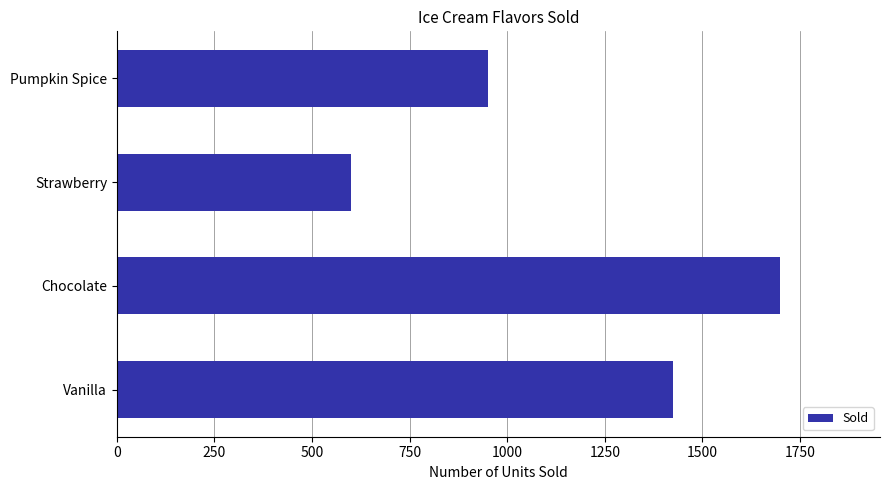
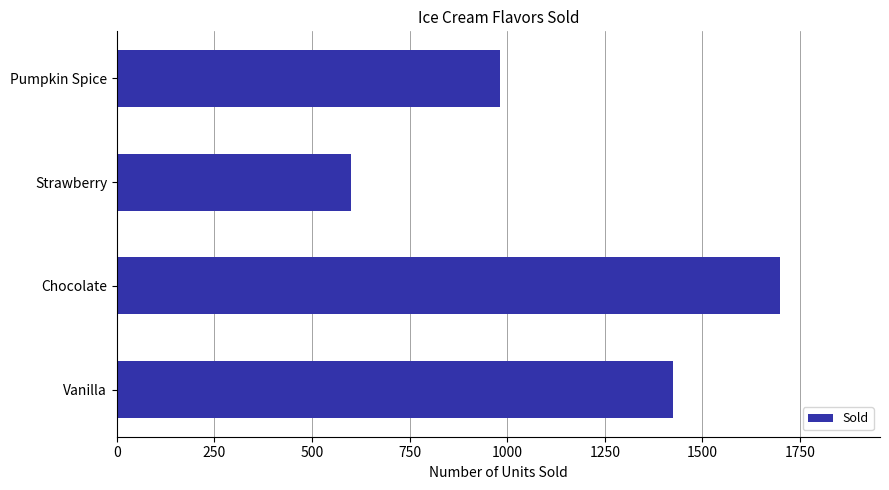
  {
-   "Pumpkin Spice": 950,
+   "Pumpkin Spice": 980,
    "Strawberry": 600,
    "Chocolate": 1700,
    "Vanilla": 1430
  }
